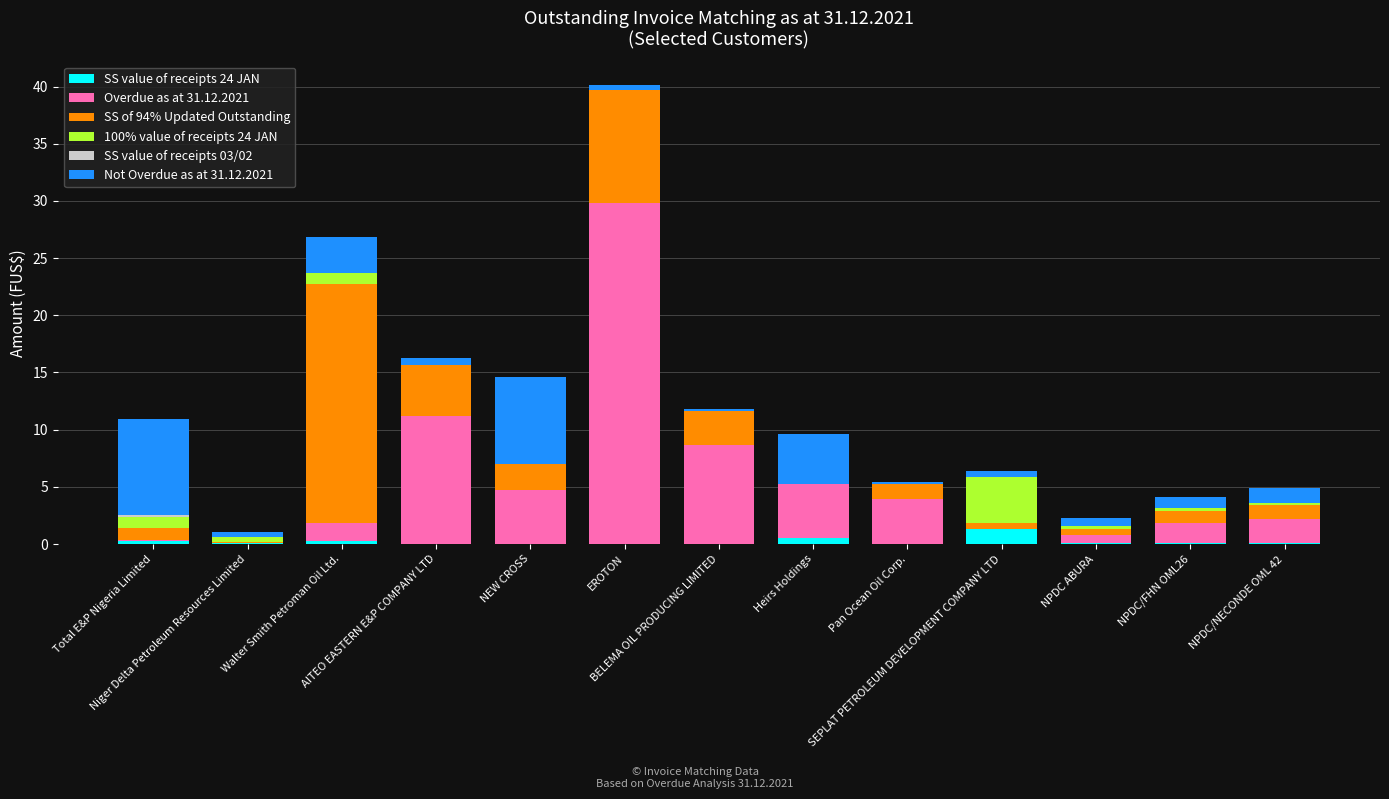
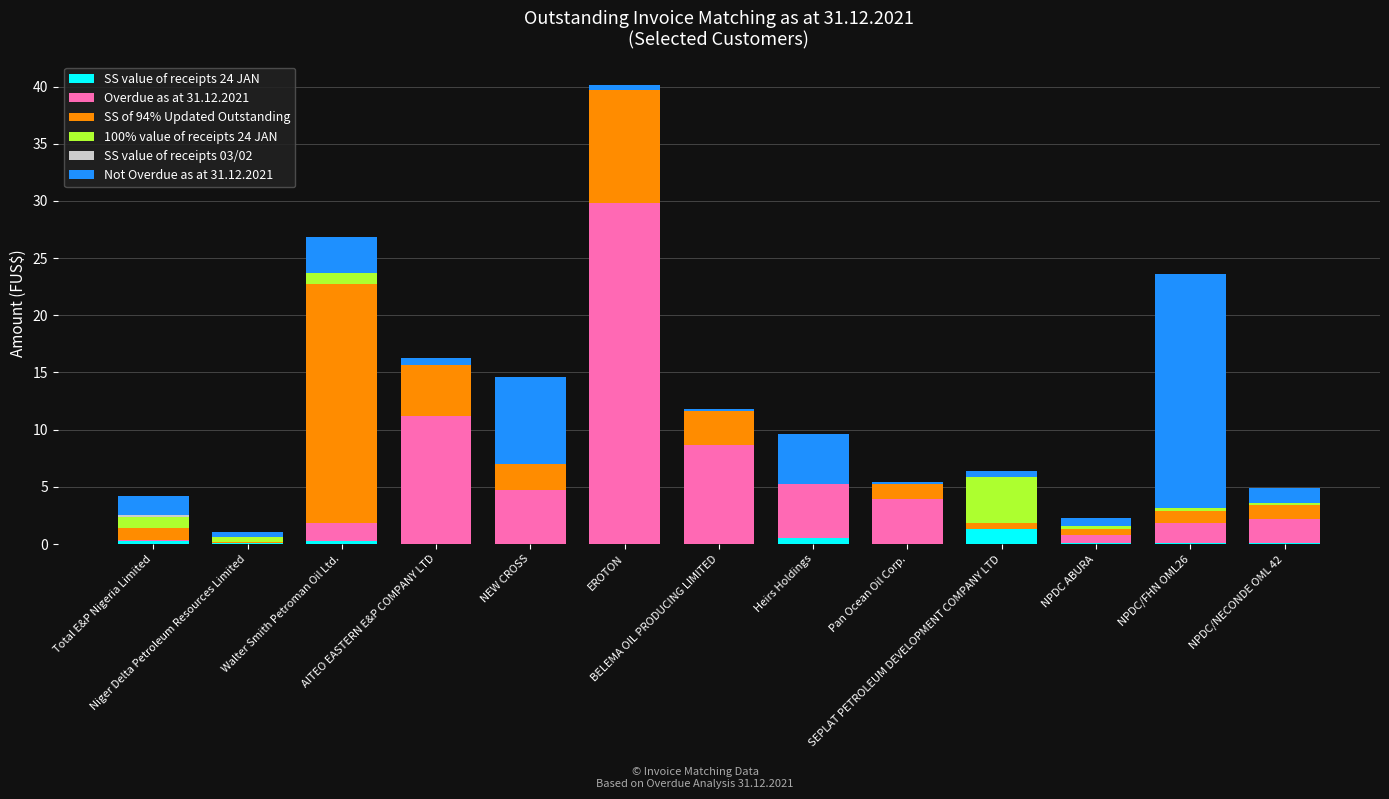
  {
    "SS value of receipts 24 JAN": {
      "Total E&P Nigeria Limited": 0.3,
      "Walter Smith Petroman Oil Ltd.": 0.3,
      "AITEO EASTERN E&P COMPANY LTD": 0.0,
      "NEW CROSS": 0.0,
      "EROTON": 0.0,
      "BELEMA OIL PRODUCING LIMITED": 0.0,
      "Heirs Holdings": 0.5,
      "Pan Ocean Oil Corp.": 0.0,
      "SEPLAT PETROLEUM DEVELOPMENT COMPANY LTD": 1.3
    },
    "Overdue as at 31.12.2021": {
      "Niger Delta Petroleum Resources Limited": 0.0,
      "Walter Smith Petroman Oil Ltd.": 1.5,
      "AITEO EASTERN E&P COMPANY LTD": 11.2,
      "NEW CROSS": 4.7,
      "EROTON": 29.8,
      "BELEMA OIL PRODUCING LIMITED": 8.7,
      "Heirs Holdings": 4.7,
      "Pan Ocean Oil Corp.": 3.9,
      "SEPLAT PETROLEUM DEVELOPMENT COMPANY LTD": 0.0,
      "NPDC ABURA": 0.7,
      "NPDC/FHN OML26": 1.8,
      "NPDC/NECONDE OML 42": 2.1
    },
    "SS of 94% Updated Outstanding": {
      "Total E&P Nigeria Limited": 1.0,
      "Walter Smith Petroman Oil Ltd.": 21.0,
      "AITEO EASTERN E&P COMPANY LTD": 4.5,
      "NEW CROSS": 2.3,
      "EROTON": 9.9,
      "BELEMA OIL PRODUCING LIMITED": 2.9,
      "Heirs Holdings": 0.0,
      "Pan Ocean Oil Corp.": 1.3,
      "SEPLAT PETROLEUM DEVELOPMENT COMPANY LTD": 0.5,
      "NPDC ABURA": 0.6,
      "NPDC/FHN OML26": 1.0,
      "NPDC/NECONDE OML 42": 1.2
    },
    "100% value of receipts 24 JAN": {
      "Total E&P Nigeria Limited": 1.0,
      "Niger Delta Petroleum Resources Limited": 0.4,
      "Walter Smith Petroman Oil Ltd.": 0.9,
      "AITEO EASTERN E&P COMPANY LTD": 0.0,
      "NEW CROSS": 0.0,
      "EROTON": 0.0,
      "BELEMA OIL PRODUCING LIMITED": 0.0,
      "Heirs Holdings": 0.0,
      "Pan Ocean Oil Corp.": 0.0,
      "SEPLAT PETROLEUM DEVELOPMENT COMPANY LTD": 4.0,
      "NPDC ABURA": 0.3,
      "NPDC/FHN OML26": 0.2
    },
    "SS value of receipts 03/02": {
      "Niger Delta Petroleum Resources Limited": 0.0,
      "Walter Smith Petroman Oil Ltd.": 0.0,
      "AITEO EASTERN E&P COMPANY LTD": 0.0,
      "NEW CROSS": 0.0,
      "EROTON": 0.0,
      "BELEMA OIL PRODUCING LIMITED": 0.0,
      "Heirs Holdings": 0.0,
      "Pan Ocean Oil Corp.": 0.0,
      "SEPLAT PETROLEUM DEVELOPMENT COMPANY LTD": 0.0,
      "NPDC ABURA": 0.0,
      "NPDC/FHN OML26": 0.0,
      "NPDC/NECONDE OML 42": 0.0
    },
    "Not Overdue as at 31.12.2021": {
-     "Total E&P Nigeria Limited": 8.4,
+     "Total E&P Nigeria Limited": 1.6,
      "Niger Delta Petroleum Resources Limited": 0.4,
      "Walter Smith Petroman Oil Ltd.": 3.2,
      "AITEO EASTERN E&P COMPANY LTD": 0.6,
      "NEW CROSS": 7.6,
      "EROTON": 0.5,
      "Heirs Holdings": 4.3,
      "SEPLAT PETROLEUM DEVELOPMENT COMPANY LTD": 0.5,
      "NPDC ABURA": 0.7,
-     "NPDC/FHN OML26": 1.0,
+     "NPDC/FHN OML26": 20.5,
      "NPDC/NECONDE OML 42": 1.3
    }
  }
